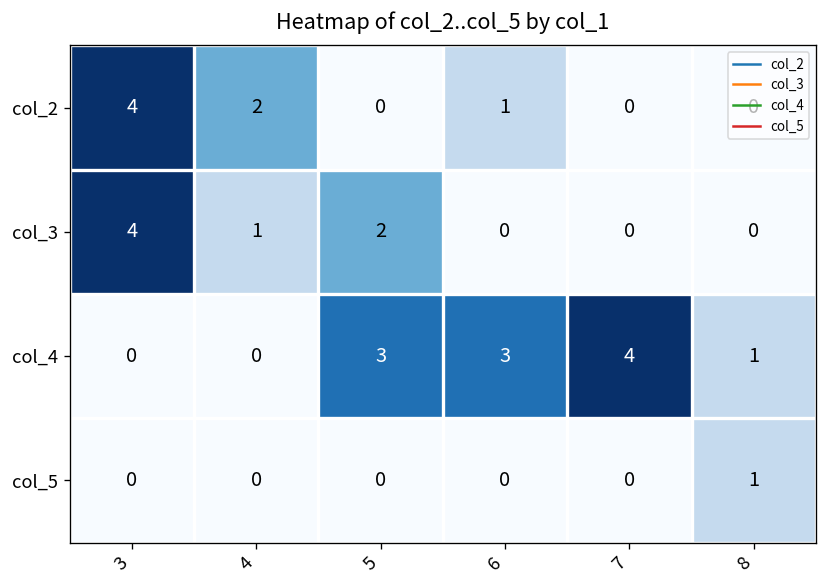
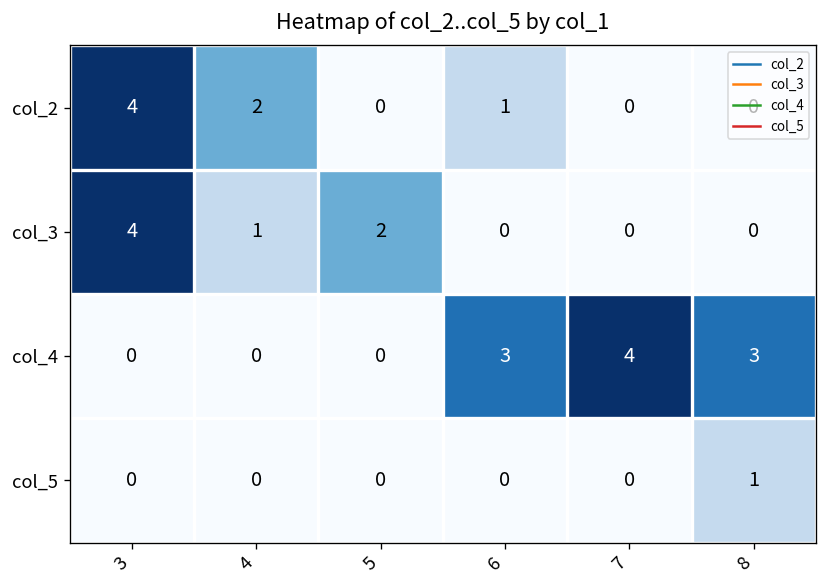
  {
    "col_2": {
      "3": 4,
      "4": 2,
      "5": 0,
      "6": 1,
      "7": 0
    },
    "col_3": {
      "3": 4,
      "4": 1,
      "5": 2,
      "6": 0,
      "7": 0,
      "8": 0
    },
    "col_4": {
      "3": 0,
      "4": 0,
-     "5": 3,
+     "5": 0,
      "6": 3,
      "7": 4,
-     "8": 1
+     "8": 3
    },
    "col_5": {
      "3": 0,
      "4": 0,
      "5": 0,
      "6": 0,
      "7": 0,
      "8": 1
    }
  }
